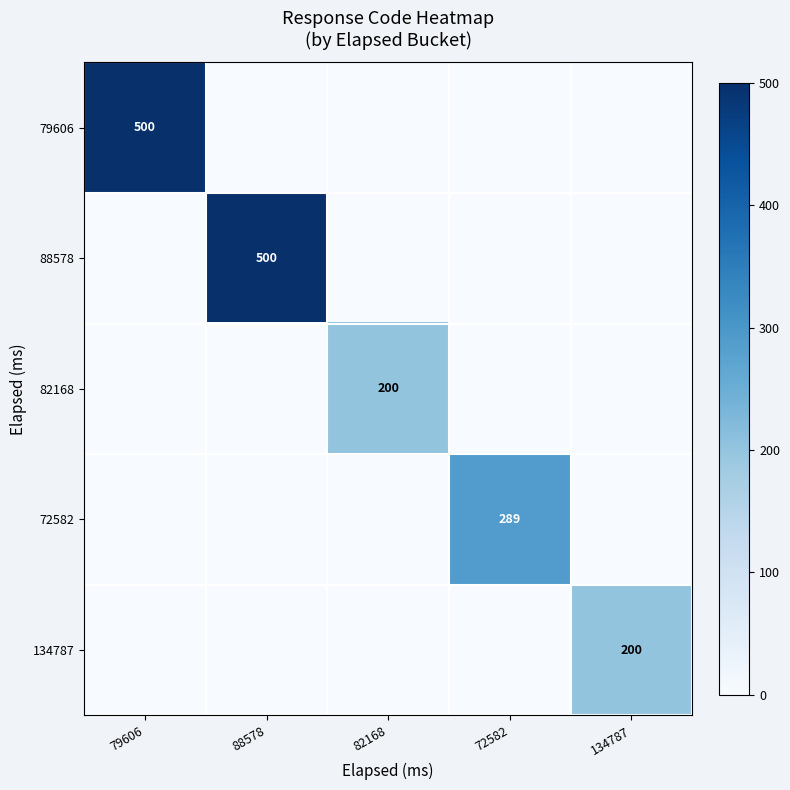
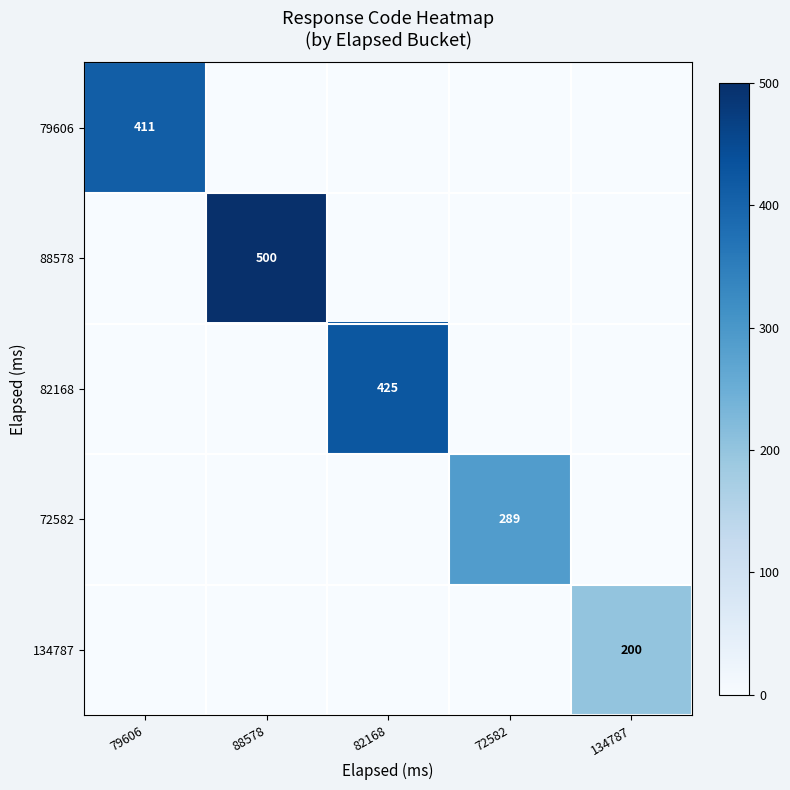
  {
    "79606": {
-     "79606": 500
+     "79606": 411
    },
    "88578": {
      "88578": 500
    },
    "82168": {
-     "82168": 200
+     "82168": 425
    },
    "72582": {
      "72582": 289
    },
    "134787": {
      "134787": 200
    }
  }
